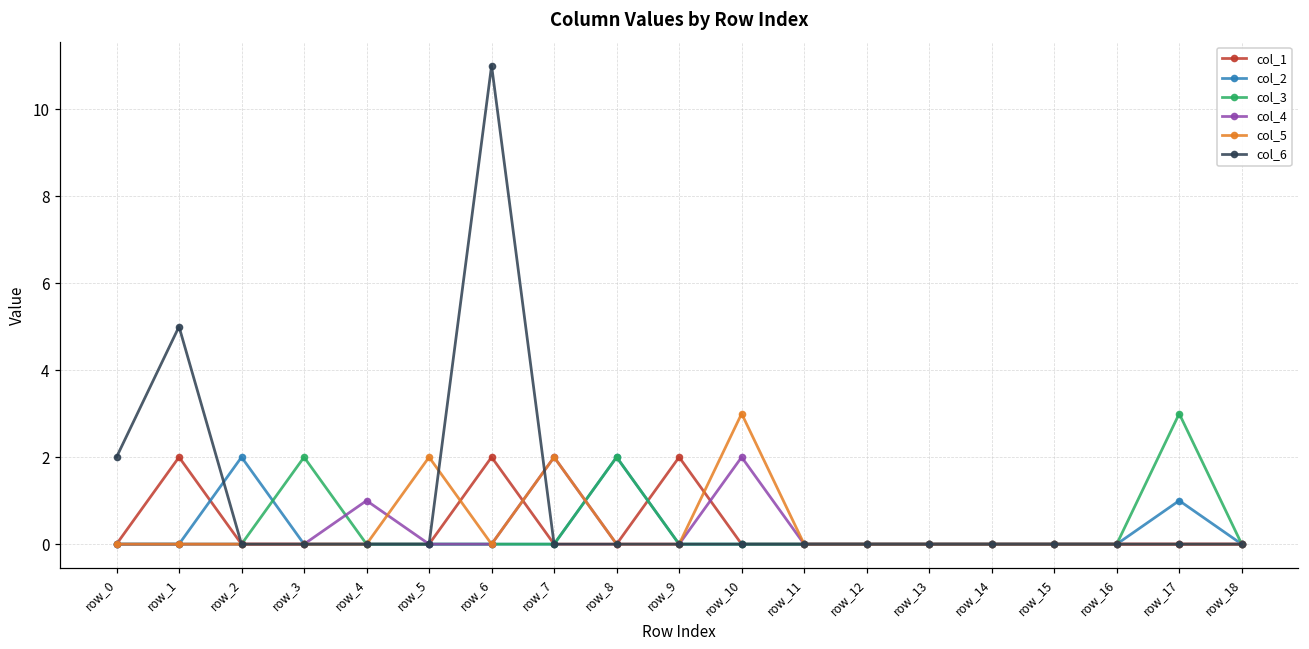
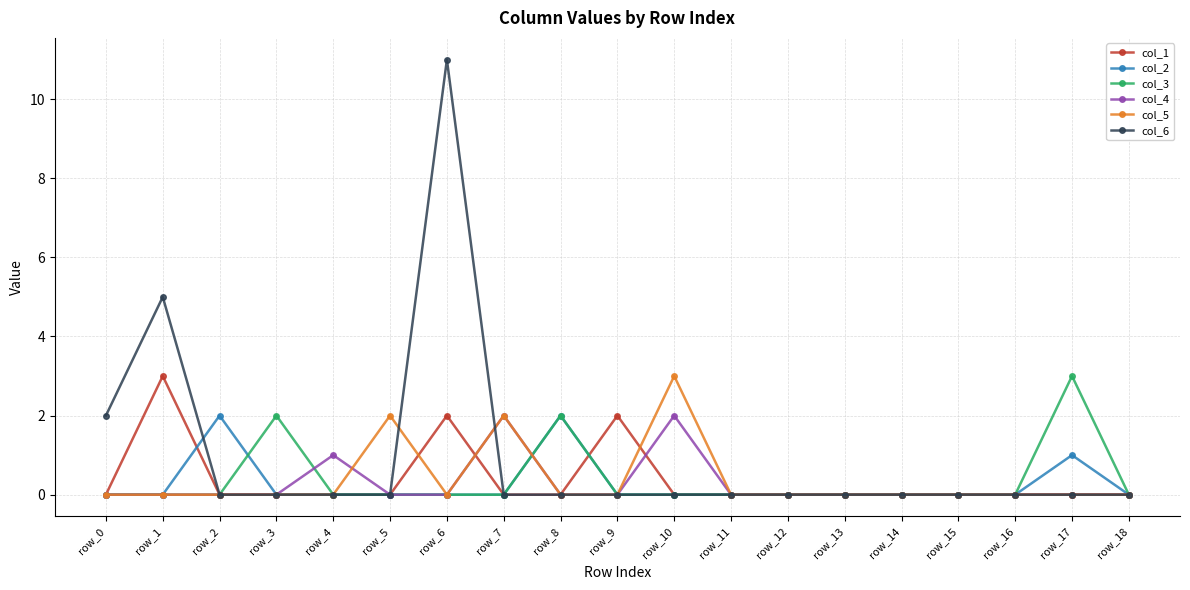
  {
    "col_1": {
-     "row_1": 2,
+     "row_1": 3,
      "row_6": 2,
      "row_9": 2
    },
    "col_2": {
      "row_2": 2,
      "row_17": 1
    },
    "col_3": {
      "row_3": 2,
      "row_17": 3
    },
    "col_4": {
      "row_4": 1,
      "row_10": 2
    },
    "col_5": {
      "row_5": 2,
      "row_10": 3
    },
    "col_6": {
      "row_0": 2,
      "row_1": 5,
      "row_6": 11
    }
  }
